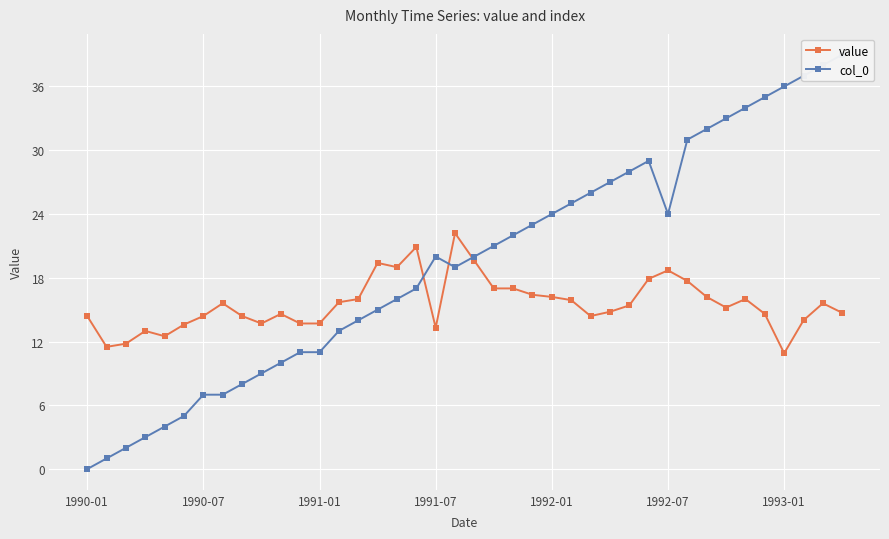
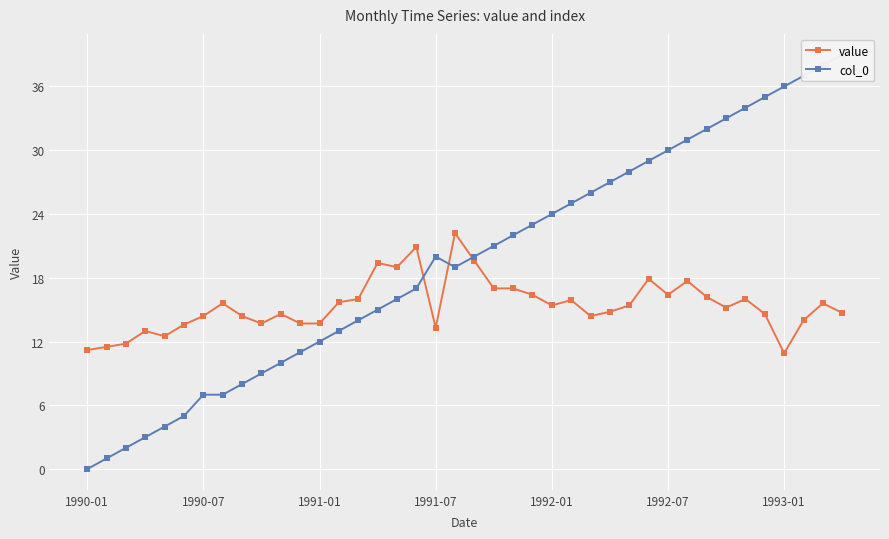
  {
    "value": {
-     "1990-01": 14.4,
+     "1990-01": 11.2,
      "1990-07": 14.4,
      "1991-01": 13.7,
      "1991-07": 13.3,
-     "1992-01": 16.2,
-     "1992-07": 18.7,
+     "1992-01": 15.4,
+     "1992-07": 16.4,
      "1993-01": 10.9
    },
    "col_0": {
      "1990-01": 0,
      "1990-07": 7,
-     "1991-01": 11,
+     "1991-01": 12,
      "1991-07": 20,
      "1992-01": 24,
-     "1992-07": 24,
+     "1992-07": 30,
      "1993-01": 36
    }
  }
